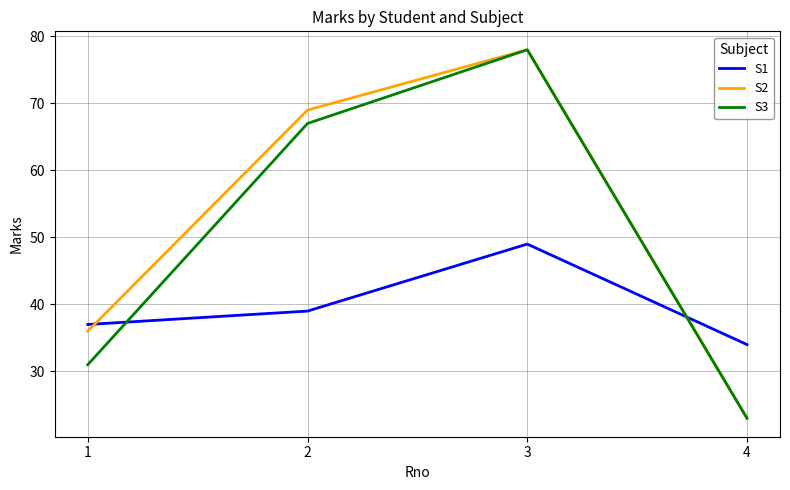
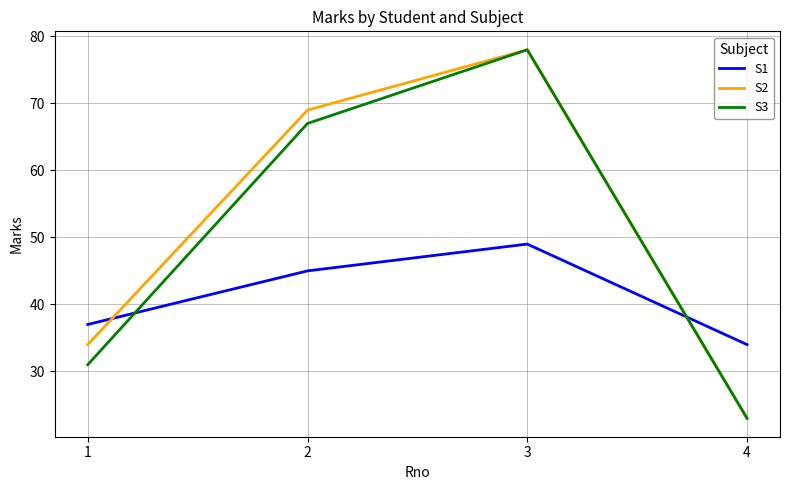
  {
    "S1": {
      "1": 37,
-     "2": 39,
+     "2": 45,
      "3": 49,
      "4": 34
    },
    "S2": {
-     "1": 36,
+     "1": 34,
      "2": 69
    },
    "S3": {
      "1": 31,
      "2": 67
    }
  }
